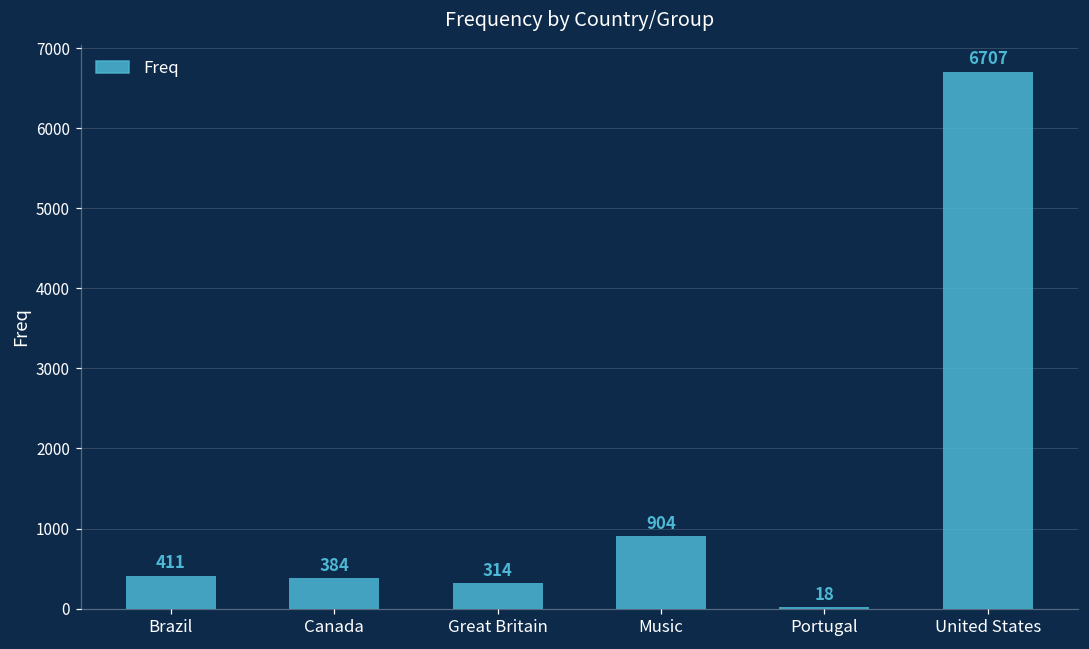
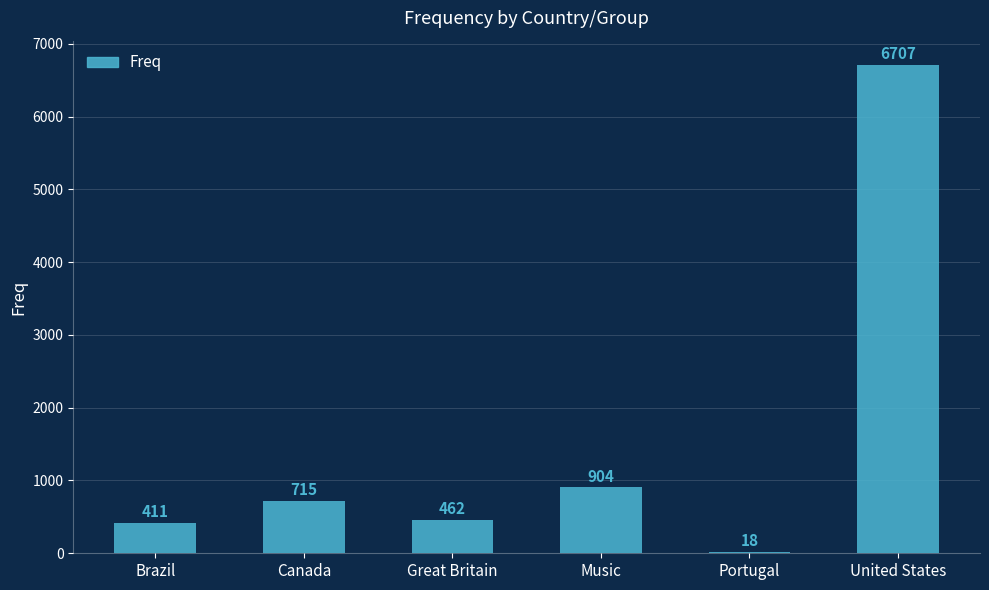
  {
    "Brazil": 411,
-   "Canada": 384,
-   "Great Britain": 314,
+   "Canada": 715,
+   "Great Britain": 462,
    "Music": 904,
    "Portugal": 18,
    "United States": 6707
  }
